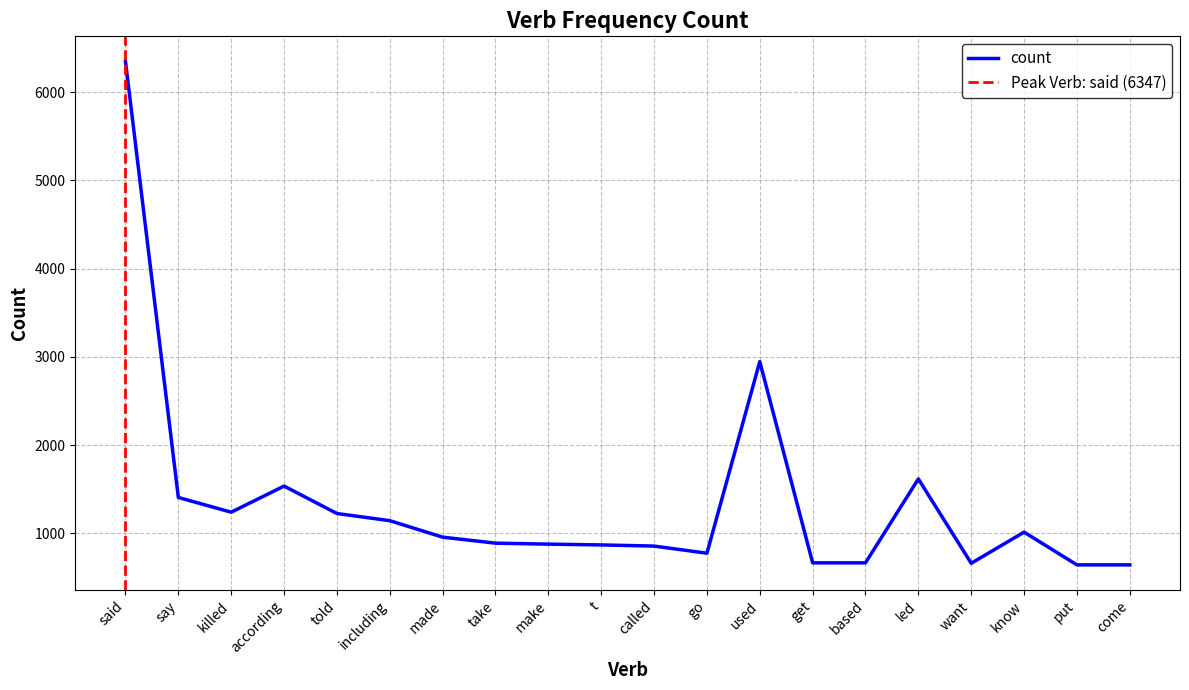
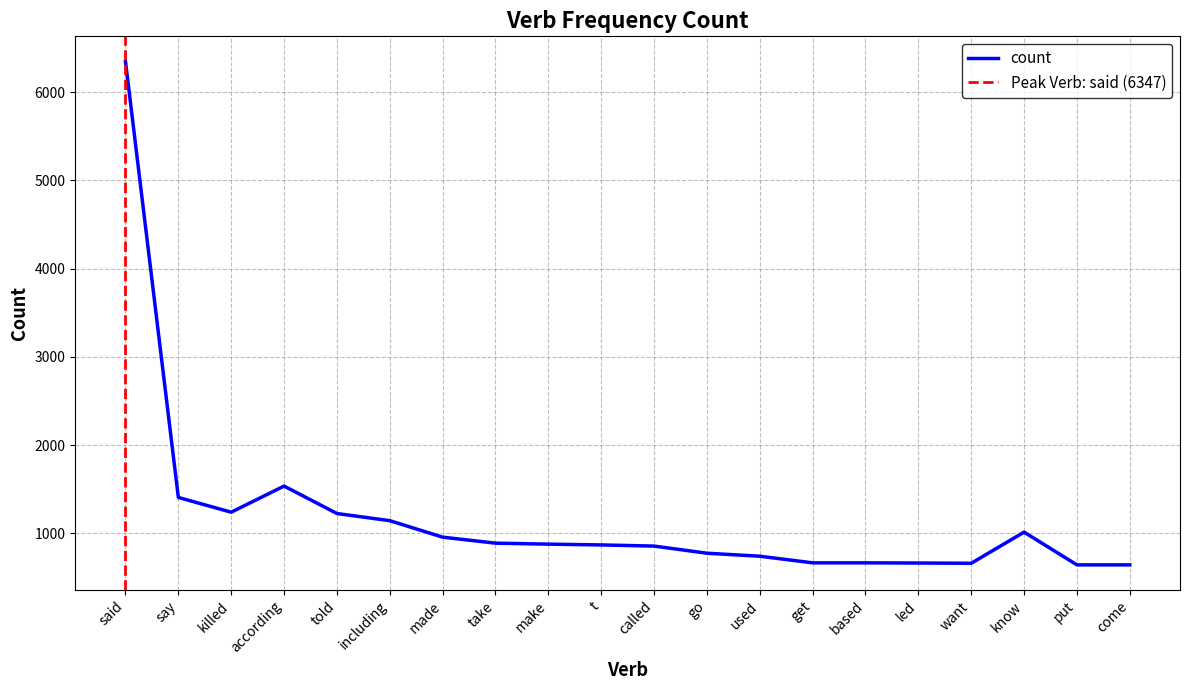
  {
    "said": 6300,
    "say": 1400,
    "killed": 1200,
    "according": 1500,
    "told": 1200,
    "including": 1100,
    "made": 1000,
    "take": 900,
    "make": 900,
    "t": 900,
    "called": 900,
    "go": 800,
-   "used": 2900,
+   "used": 700,
    "get": 700,
    "based": 700,
-   "led": 1600,
+   "led": 700,
    "want": 700,
    "know": 1000,
    "put": 600,
    "come": 600
  }
